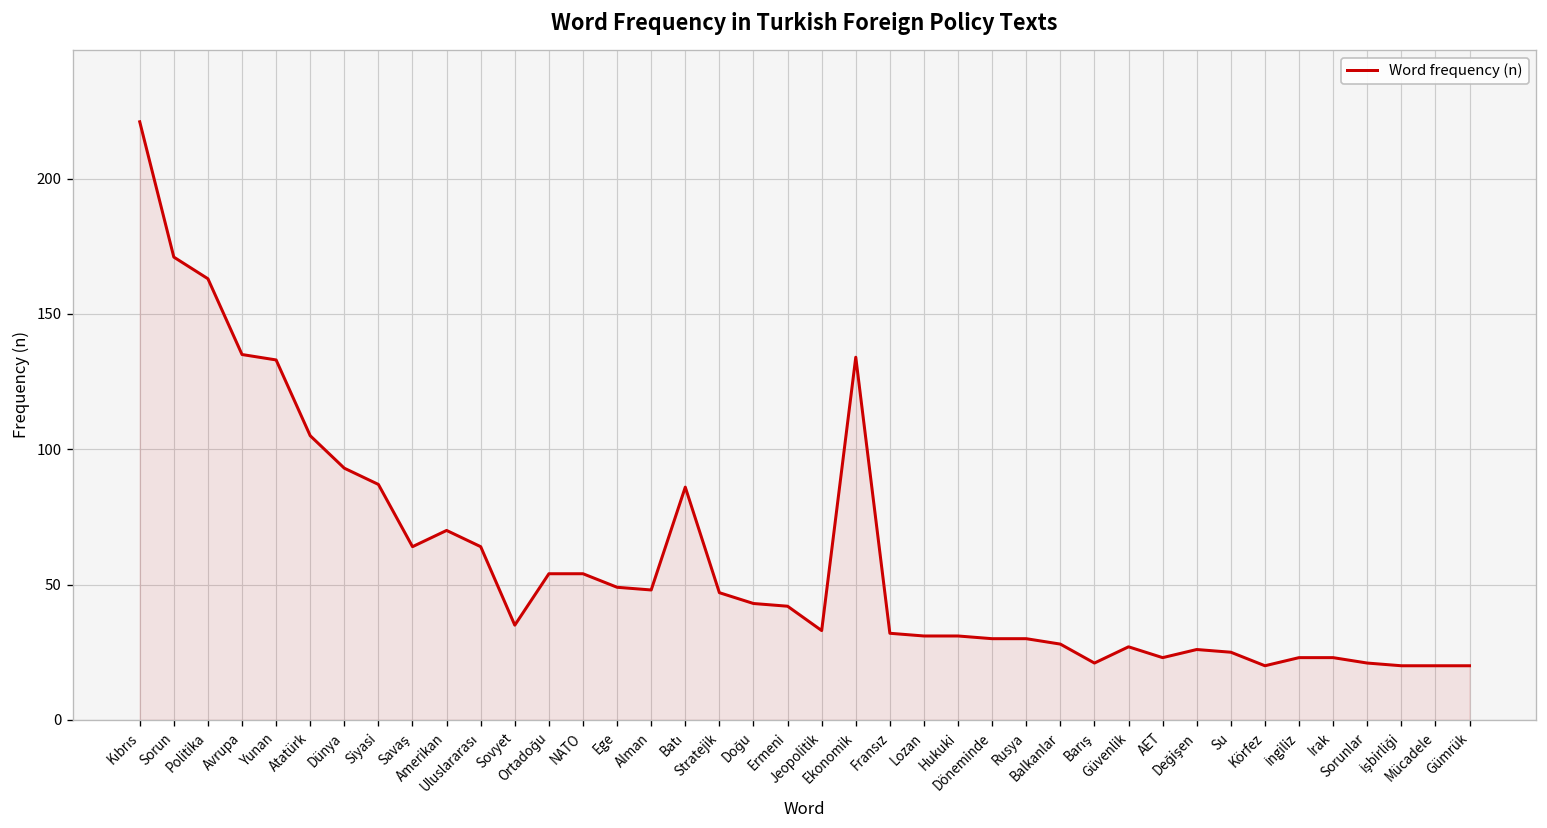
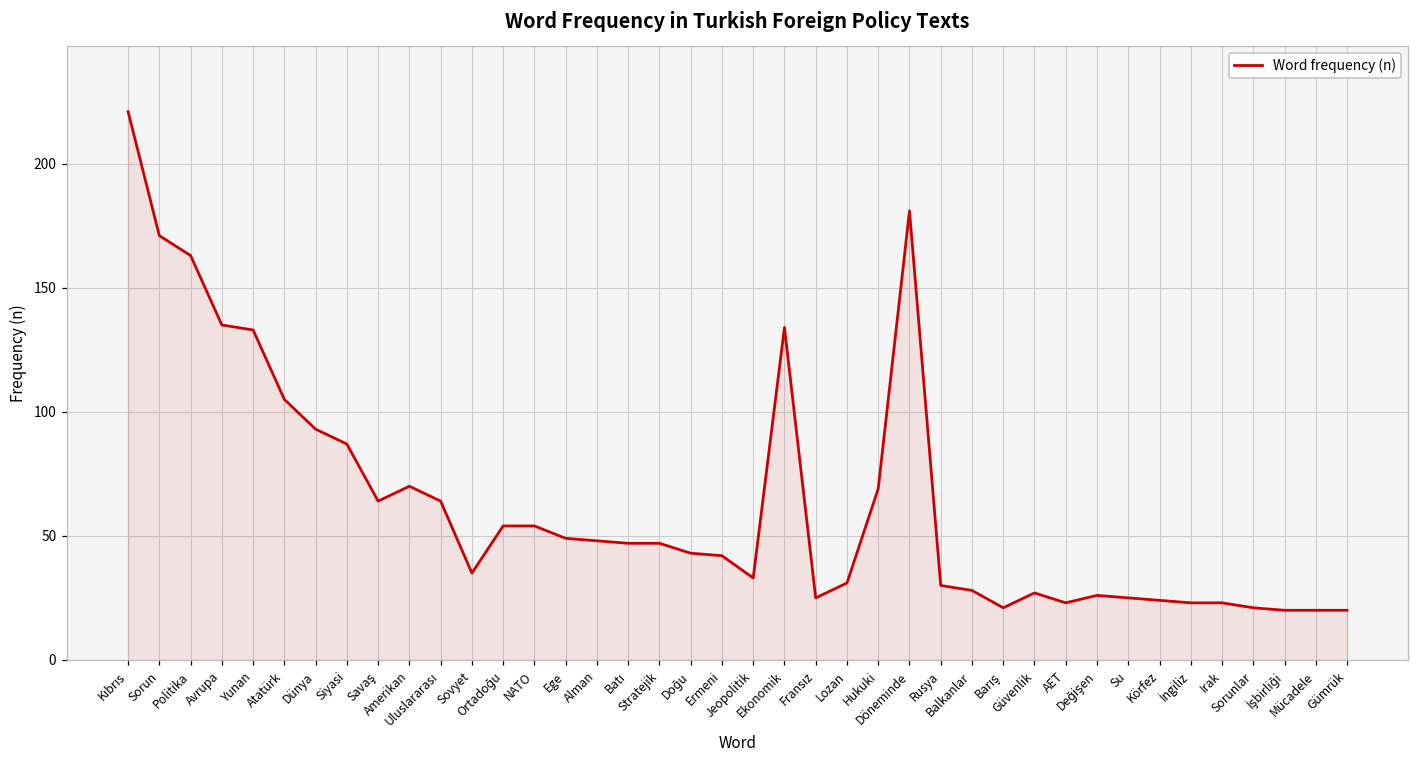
  {
    "Kıbrıs": 221,
    "Sorun": 171,
    "Politika": 163,
    "Avrupa": 135,
    "Yunan": 133,
    "Atatürk": 105,
    "Dünya": 93,
    "Siyasi": 87,
    "Savaş": 64,
    "Amerikan": 70,
    "Uluslararası": 64,
    "Sovyet": 35,
    "Ortadoğu": 54,
    "NATO": 54,
    "Ege": 49,
    "Alman": 48,
-   "Batı": 86,
+   "Batı": 47,
    "Stratejik": 47,
    "Doğu": 43,
    "Ermeni": 42,
    "Jeopolitik": 33,
    "Ekonomik": 134,
-   "Fransız": 32,
+   "Fransız": 25,
    "Lozan": 31,
-   "Hukuki": 31,
-   "Döneminde": 30,
+   "Hukuki": 69,
+   "Döneminde": 181,
    "Rusya": 30,
    "Balkanlar": 28,
    "Barış": 21,
    "Güvenlik": 27,
    "AET": 23,
    "Değişen": 26,
    "Su": 25,
-   "Körfez": 20,
+   "Körfez": 24,
    "İngiliz": 23,
    "Irak": 23,
    "Sorunlar": 21,
    "İşbirliği": 20,
    "Mücadele": 20,
    "Gümrük": 20
  }
